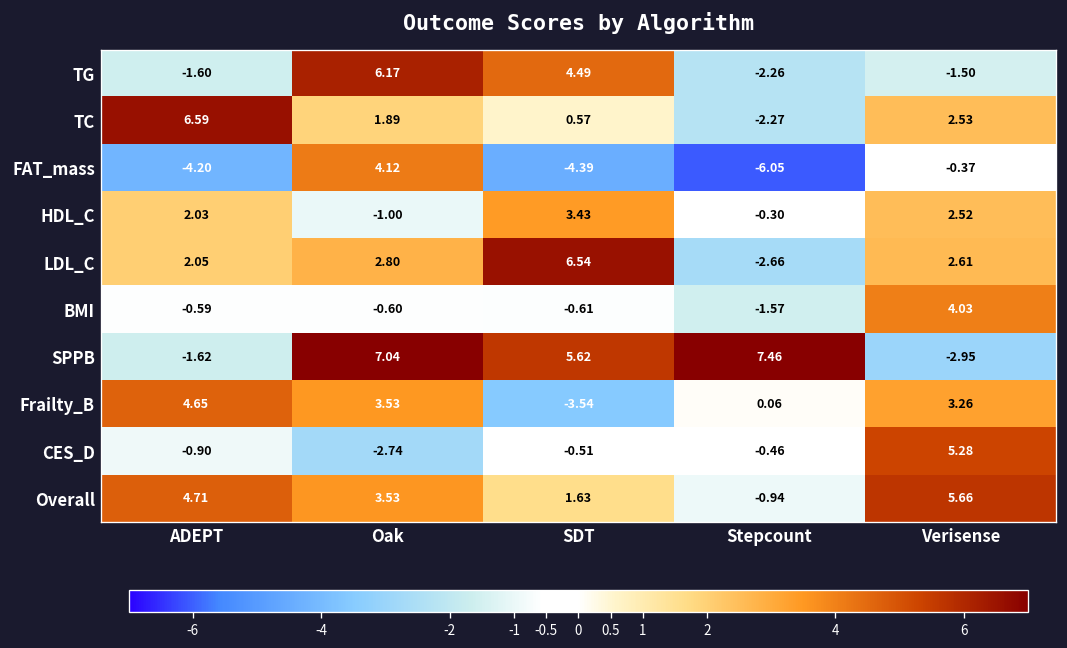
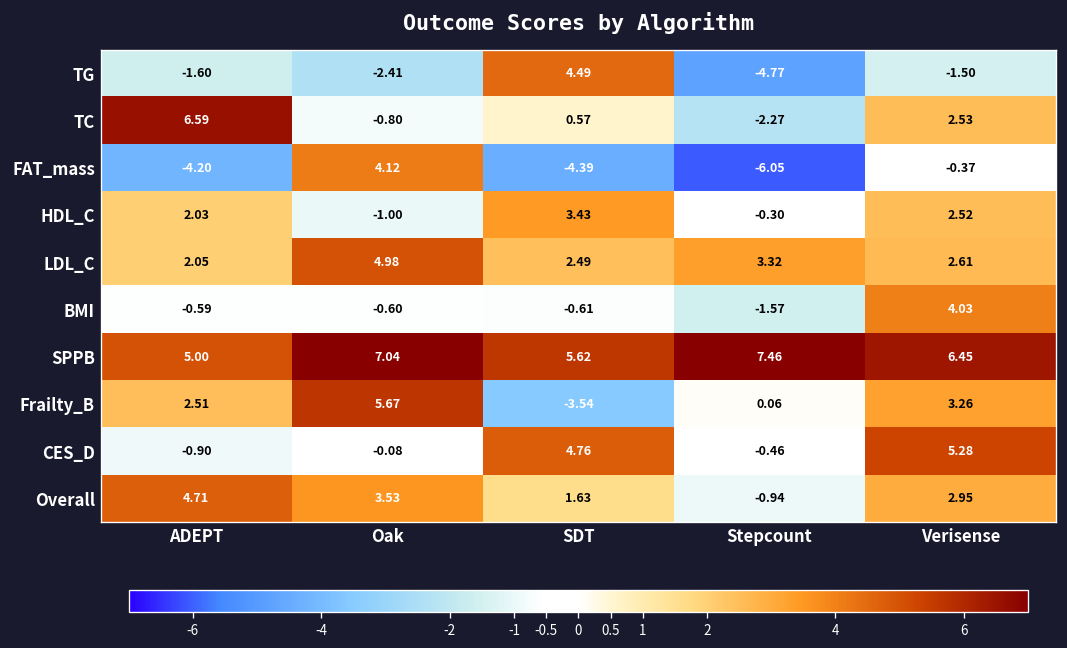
  {
    "TG": {
      "ADEPT": -1.60,
-     "Oak": 6.17,
+     "Oak": -2.41,
      "SDT": 4.49,
-     "Stepcount": -2.26,
+     "Stepcount": -4.77,
      "Verisense": -1.50
    },
    "TC": {
      "ADEPT": 6.59,
-     "Oak": 1.89,
+     "Oak": -0.80,
      "SDT": 0.57,
      "Stepcount": -2.27,
      "Verisense": 2.53
    },
    "FAT_mass": {
      "ADEPT": -4.20,
      "Oak": 4.12,
      "SDT": -4.39,
      "Stepcount": -6.05,
      "Verisense": -0.37
    },
    "HDL_C": {
      "ADEPT": 2.03,
      "Oak": -1.00,
      "SDT": 3.43,
      "Stepcount": -0.30,
      "Verisense": 2.52
    },
    "LDL_C": {
      "ADEPT": 2.05,
-     "Oak": 2.80,
-     "SDT": 6.54,
-     "Stepcount": -2.66,
+     "Oak": 4.98,
+     "SDT": 2.49,
+     "Stepcount": 3.32,
      "Verisense": 2.61
    },
    "BMI": {
      "ADEPT": -0.59,
      "Oak": -0.60,
      "SDT": -0.61,
      "Stepcount": -1.57,
      "Verisense": 4.03
    },
    "SPPB": {
-     "ADEPT": -1.62,
+     "ADEPT": 5.00,
      "Oak": 7.04,
      "SDT": 5.62,
      "Stepcount": 7.46,
-     "Verisense": -2.95
+     "Verisense": 6.45
    },
    "Frailty_B": {
-     "ADEPT": 4.65,
-     "Oak": 3.53,
+     "ADEPT": 2.51,
+     "Oak": 5.67,
      "SDT": -3.54,
      "Stepcount": 0.06,
      "Verisense": 3.26
    },
    "CES_D": {
      "ADEPT": -0.90,
-     "Oak": -2.74,
-     "SDT": -0.51,
+     "Oak": -0.08,
+     "SDT": 4.76,
      "Stepcount": -0.46,
      "Verisense": 5.28
    },
    "Overall": {
      "ADEPT": 4.71,
      "Oak": 3.53,
      "SDT": 1.63,
      "Stepcount": -0.94,
-     "Verisense": 5.66
+     "Verisense": 2.95
    }
  }
